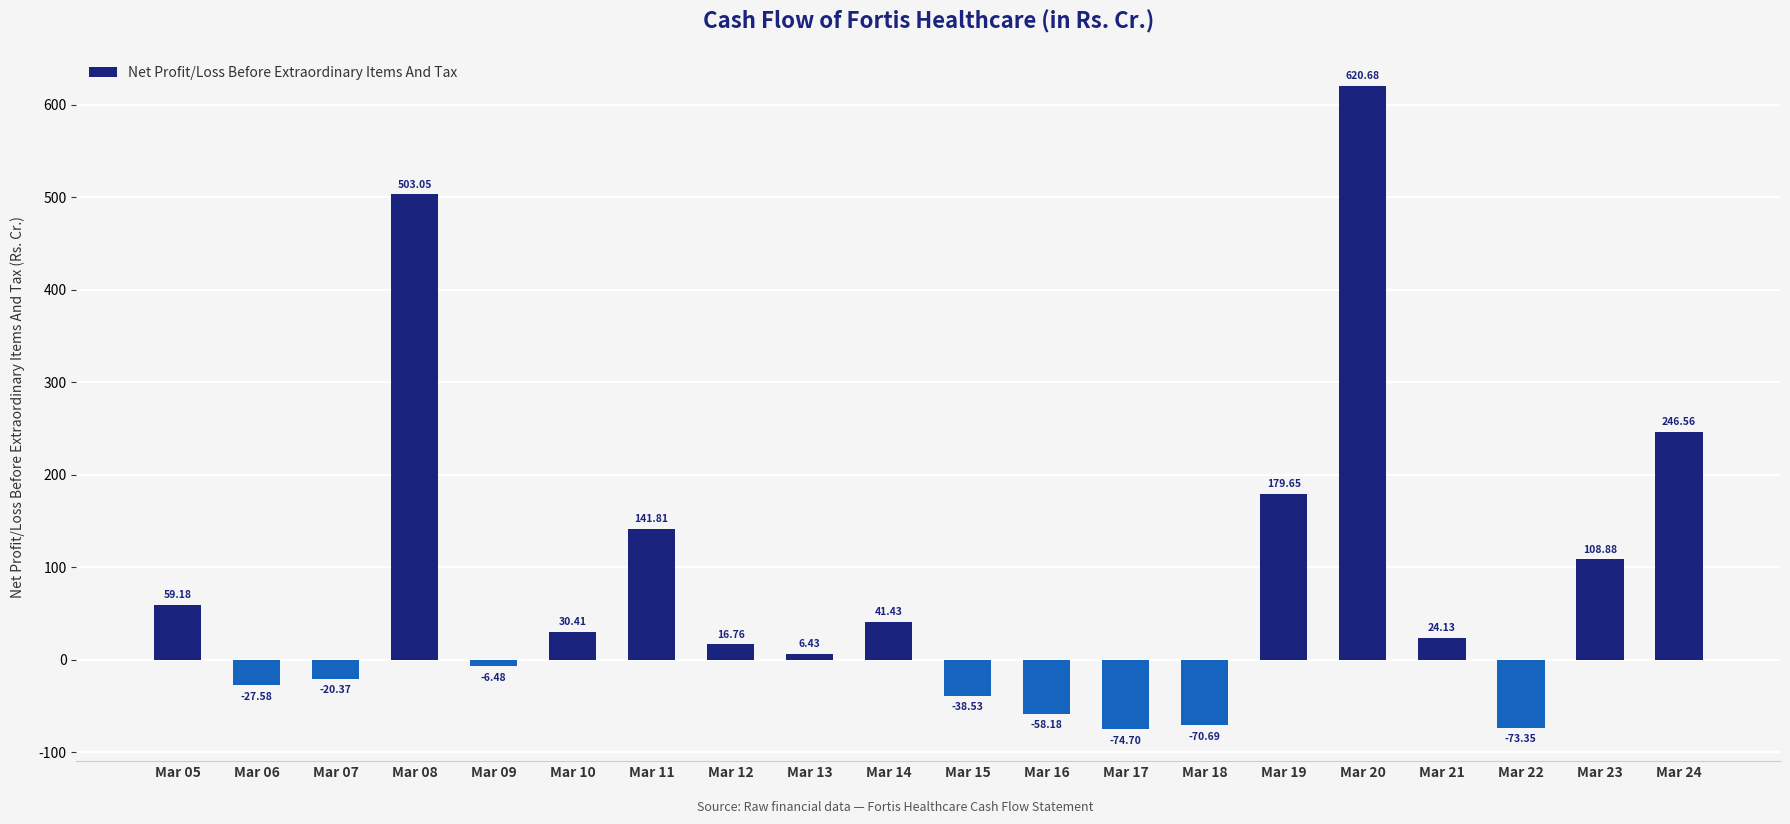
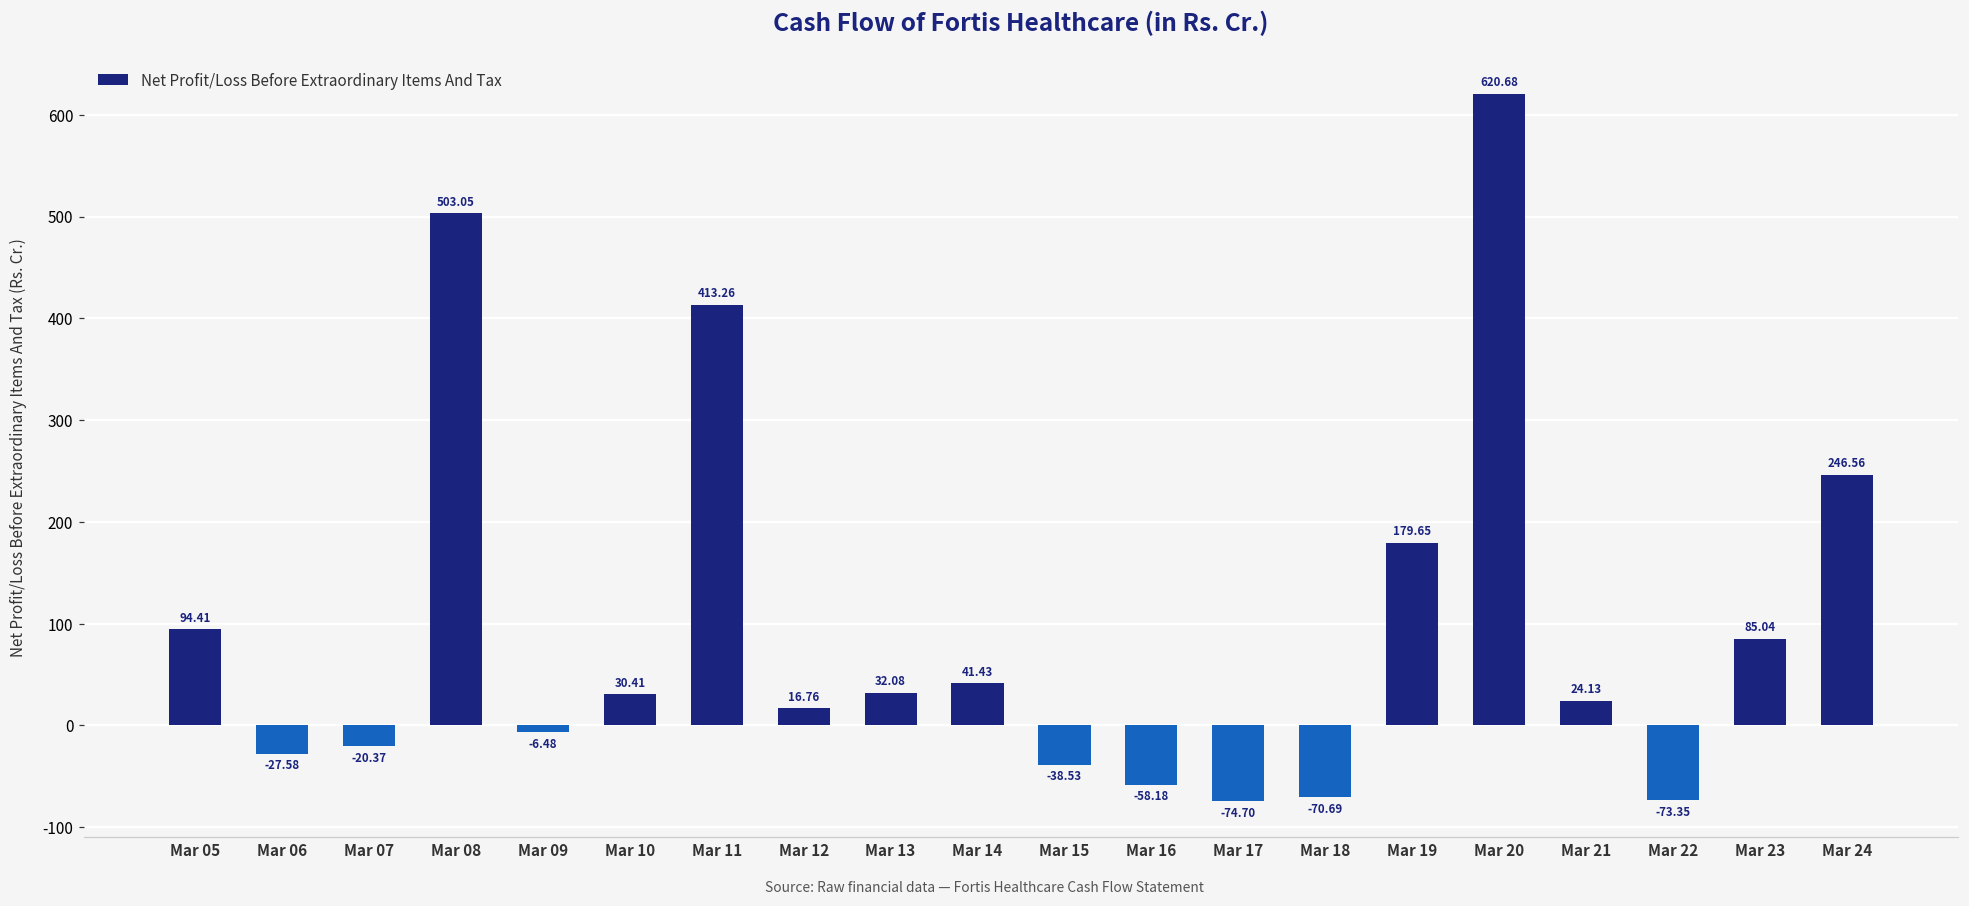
  {
-   "Mar 05": 59.18,
+   "Mar 05": 94.41,
    "Mar 06": -27.58,
    "Mar 07": -20.37,
    "Mar 08": 503.05,
    "Mar 09": -6.48,
    "Mar 10": 30.41,
-   "Mar 11": 141.81,
+   "Mar 11": 413.26,
    "Mar 12": 16.76,
-   "Mar 13": 6.43,
+   "Mar 13": 32.08,
    "Mar 14": 41.43,
    "Mar 15": -38.53,
    "Mar 16": -58.18,
    "Mar 17": -74.70,
    "Mar 18": -70.69,
    "Mar 19": 179.65,
    "Mar 20": 620.68,
    "Mar 21": 24.13,
    "Mar 22": -73.35,
-   "Mar 23": 108.88,
+   "Mar 23": 85.04,
    "Mar 24": 246.56
  }
